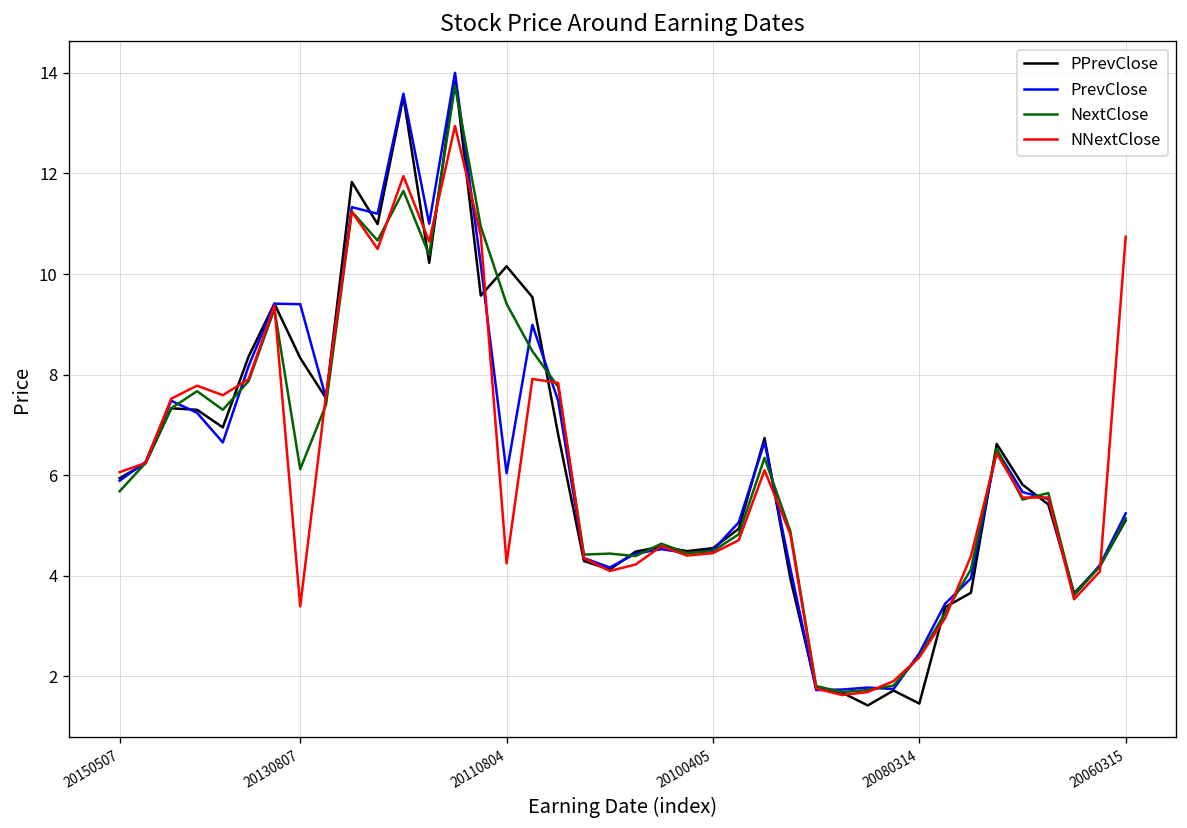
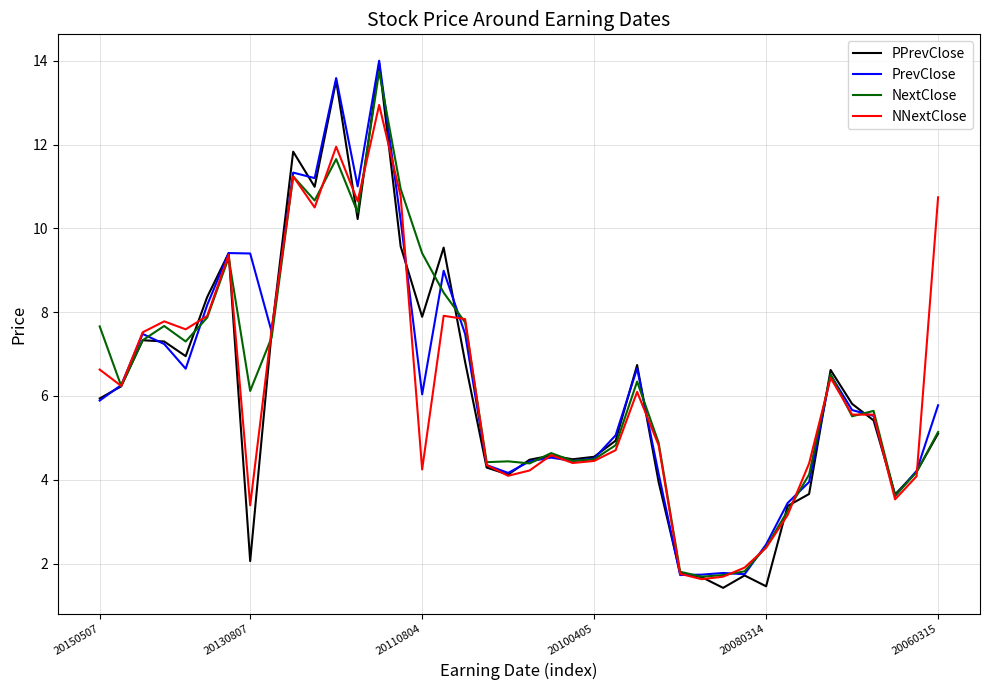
  {
    "PPrevClose": {
-     "20130807": 8.3,
-     "20110804": 10.2,
+     "20130807": 2.1,
+     "20110804": 7.9,
      "20080314": 1.5
    },
    "PrevClose": {
      "20130807": 9.4,
      "20110804": 6.0,
-     "20060315": 5.2
+     "20060315": 5.8
    },
    "NextClose": {
-     "20150507": 5.7,
+     "20150507": 7.7,
      "20130807": 6.1,
      "20110804": 9.4
    },
    "NNextClose": {
-     "20150507": 6.1,
+     "20150507": 6.6,
      "20130807": 3.4,
      "20110804": 4.2,
      "20060315": 10.7
    }
  }
